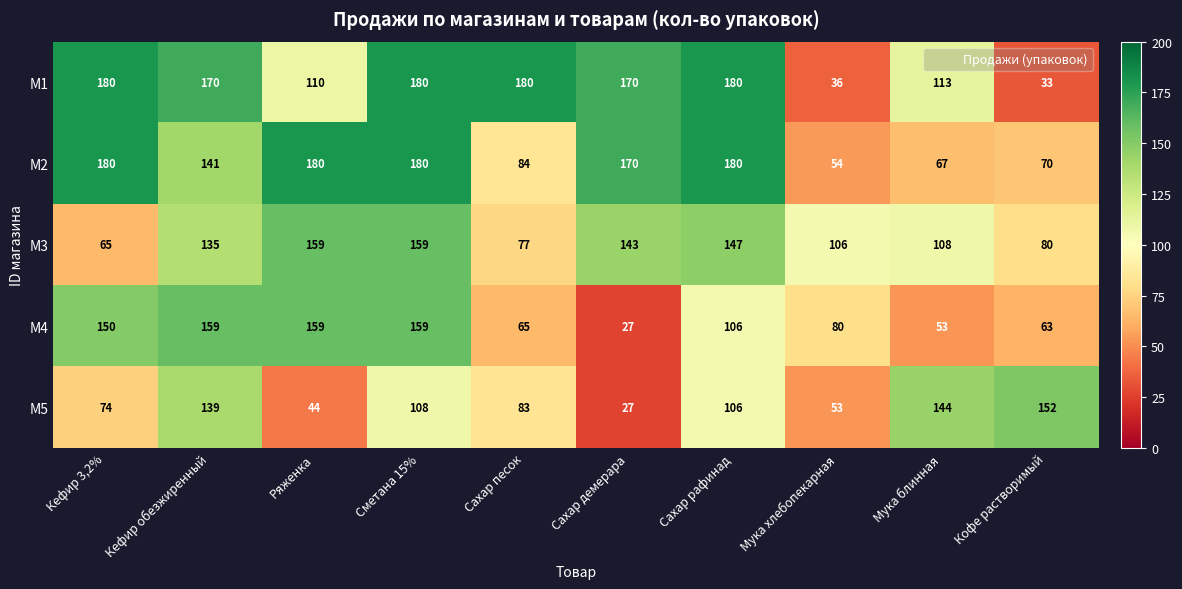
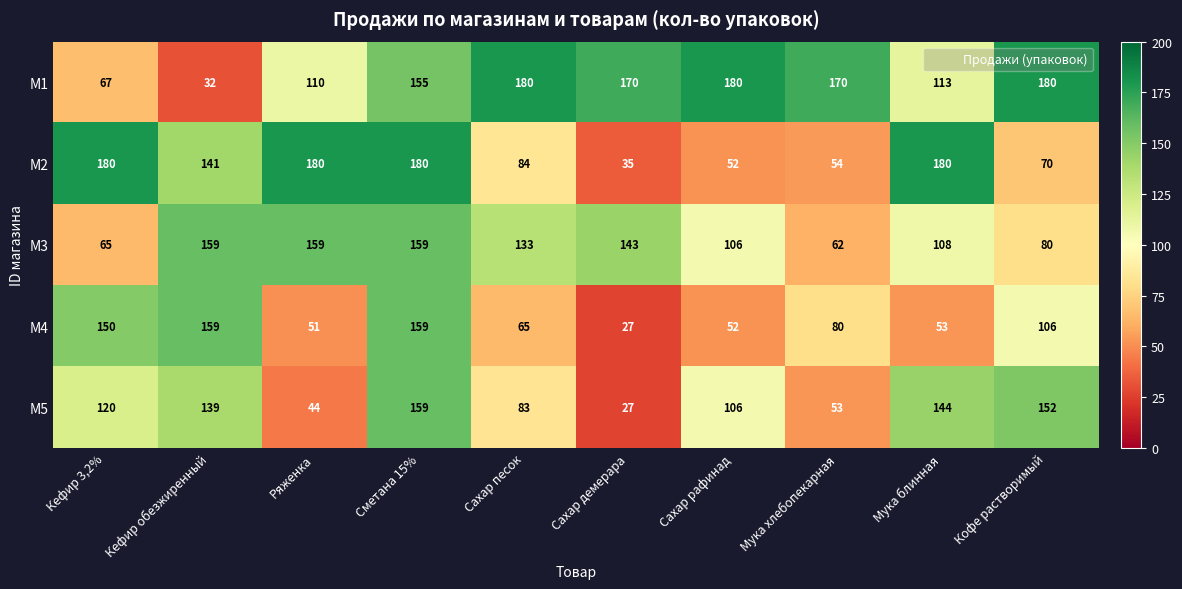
  {
    "M1": {
-     "Кефир 3,2%": 180,
-     "Кефир обезжиренный": 170,
+     "Кефир 3,2%": 67,
+     "Кефир обезжиренный": 32,
      "Ряженка": 110,
-     "Сметана 15%": 180,
+     "Сметана 15%": 155,
      "Сахар песок": 180,
      "Сахар демерара": 170,
      "Сахар рафинад": 180,
-     "Мука хлебопекарная": 36,
+     "Мука хлебопекарная": 170,
      "Мука блинная": 113,
-     "Кофе растворимый": 33
+     "Кофе растворимый": 180
    },
    "M2": {
      "Кефир 3,2%": 180,
      "Кефир обезжиренный": 141,
      "Ряженка": 180,
      "Сметана 15%": 180,
      "Сахар песок": 84,
-     "Сахар демерара": 170,
-     "Сахар рафинад": 180,
+     "Сахар демерара": 35,
+     "Сахар рафинад": 52,
      "Мука хлебопекарная": 54,
-     "Мука блинная": 67,
+     "Мука блинная": 180,
      "Кофе растворимый": 70
    },
    "M3": {
      "Кефир 3,2%": 65,
-     "Кефир обезжиренный": 135,
+     "Кефир обезжиренный": 159,
      "Ряженка": 159,
      "Сметана 15%": 159,
-     "Сахар песок": 77,
+     "Сахар песок": 133,
      "Сахар демерара": 143,
-     "Сахар рафинад": 147,
-     "Мука хлебопекарная": 106,
+     "Сахар рафинад": 106,
+     "Мука хлебопекарная": 62,
      "Мука блинная": 108,
      "Кофе растворимый": 80
    },
    "M4": {
      "Кефир 3,2%": 150,
      "Кефир обезжиренный": 159,
-     "Ряженка": 159,
+     "Ряженка": 51,
      "Сметана 15%": 159,
      "Сахар песок": 65,
      "Сахар демерара": 27,
-     "Сахар рафинад": 106,
+     "Сахар рафинад": 52,
      "Мука хлебопекарная": 80,
      "Мука блинная": 53,
-     "Кофе растворимый": 63
+     "Кофе растворимый": 106
    },
    "M5": {
-     "Кефир 3,2%": 74,
+     "Кефир 3,2%": 120,
      "Кефир обезжиренный": 139,
      "Ряженка": 44,
-     "Сметана 15%": 108,
+     "Сметана 15%": 159,
      "Сахар песок": 83,
      "Сахар демерара": 27,
      "Сахар рафинад": 106,
      "Мука хлебопекарная": 53,
      "Мука блинная": 144,
      "Кофе растворимый": 152
    }
  }
